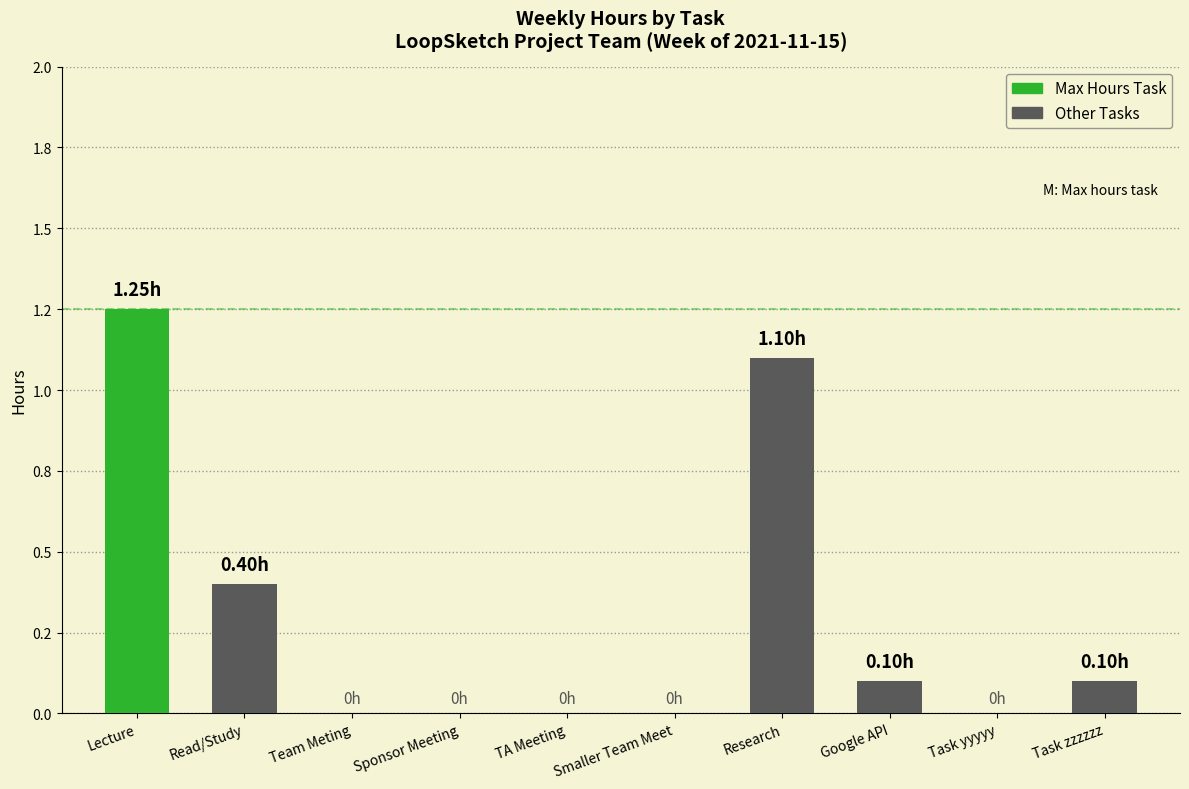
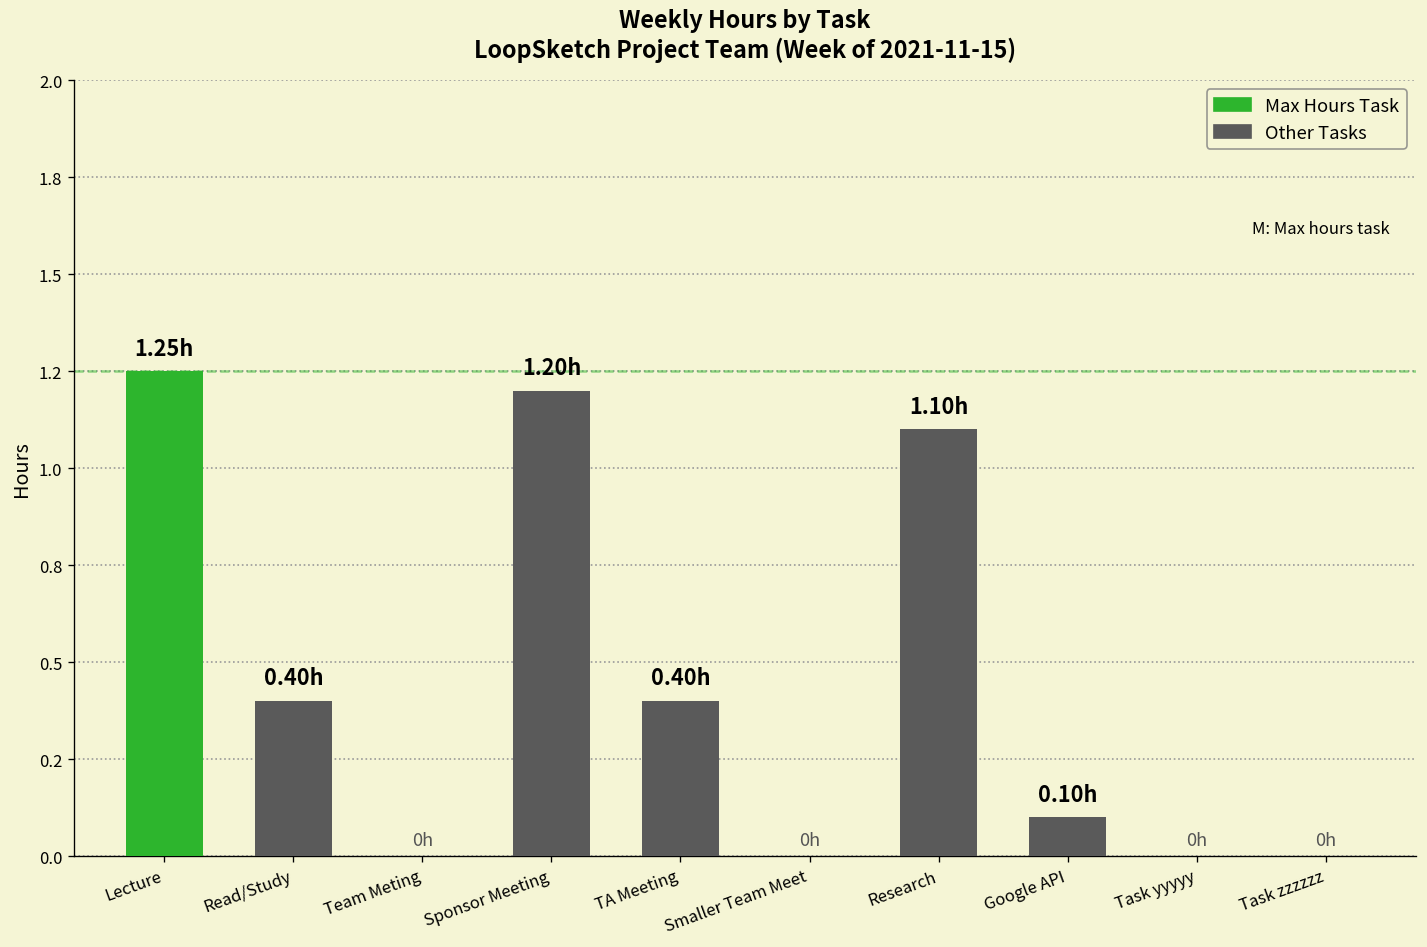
  {
    "Lecture": "1.25h",
    "Read/Study": "0.40h",
    "Team Meting": "0h",
-   "Sponsor Meeting": "0h",
-   "TA Meeting": "0h",
+   "Sponsor Meeting": "1.20h",
+   "TA Meeting": "0.40h",
    "Smaller Team Meet": "0h",
    "Research": "1.10h",
    "Google API": "0.10h",
    "Task yyyyy": "0h",
-   "Task zzzzzz": "0.10h"
+   "Task zzzzzz": "0h"
  }
